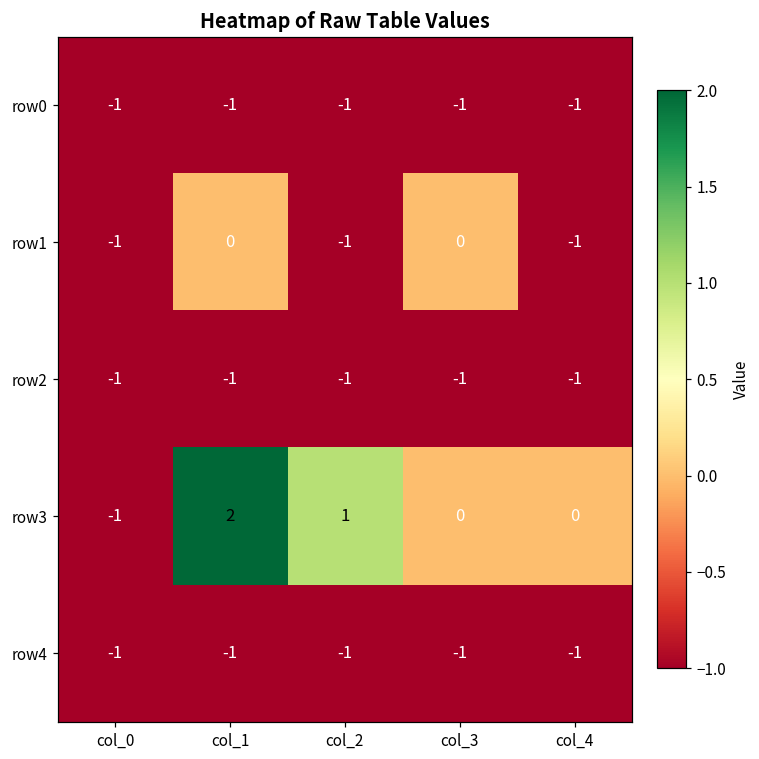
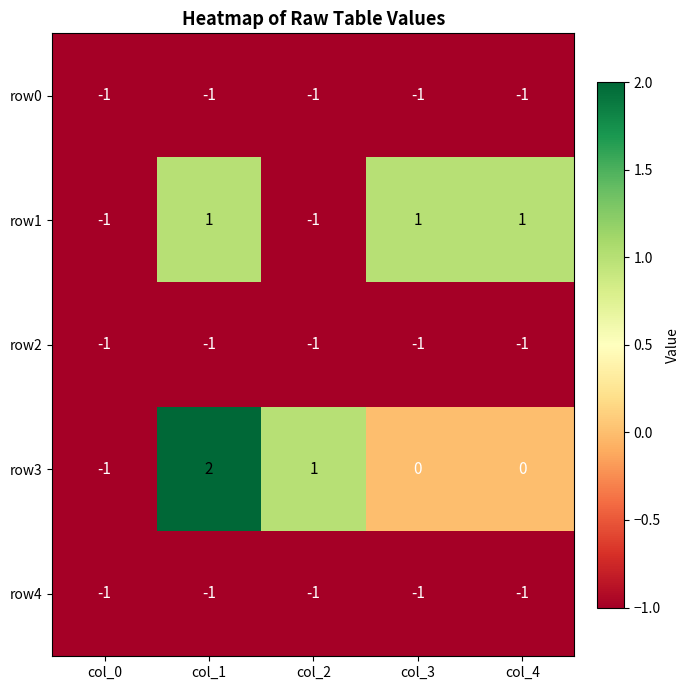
  {
    "row0": {
      "col_0": -1,
      "col_1": -1,
      "col_2": -1,
      "col_3": -1,
      "col_4": -1
    },
    "row1": {
      "col_0": -1,
-     "col_1": 0,
+     "col_1": 1,
      "col_2": -1,
-     "col_3": 0,
-     "col_4": -1
+     "col_3": 1,
+     "col_4": 1
    },
    "row2": {
      "col_0": -1,
      "col_1": -1,
      "col_2": -1,
      "col_3": -1,
      "col_4": -1
    },
    "row3": {
      "col_0": -1,
      "col_1": 2,
      "col_2": 1,
      "col_3": 0,
      "col_4": 0
    },
    "row4": {
      "col_0": -1,
      "col_1": -1,
      "col_2": -1,
      "col_3": -1,
      "col_4": -1
    }
  }
